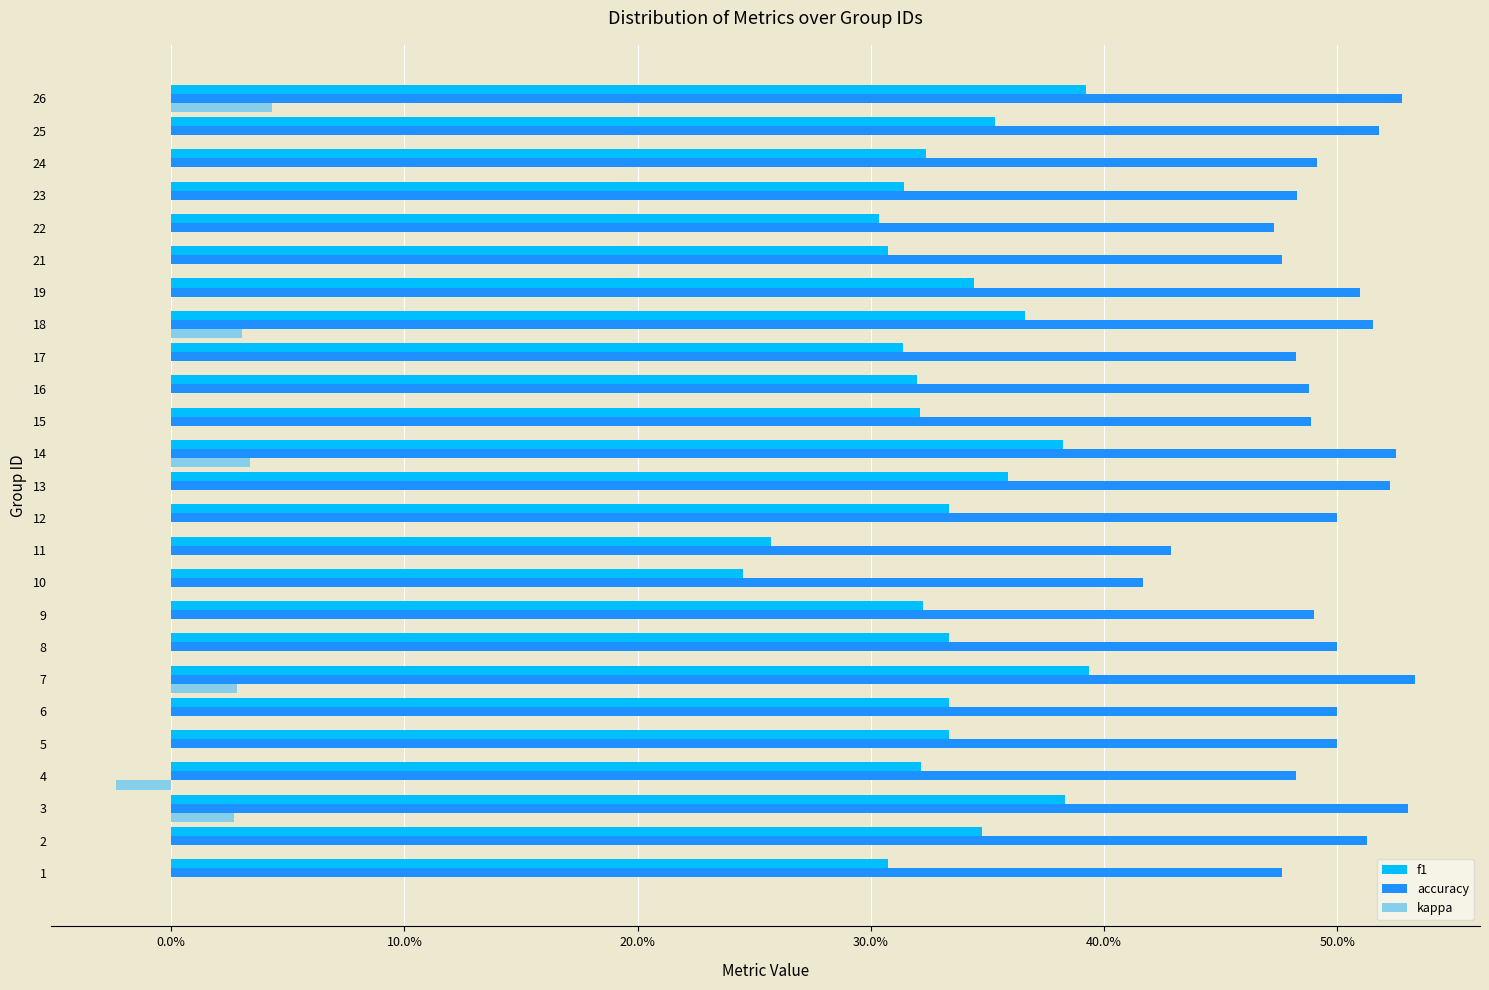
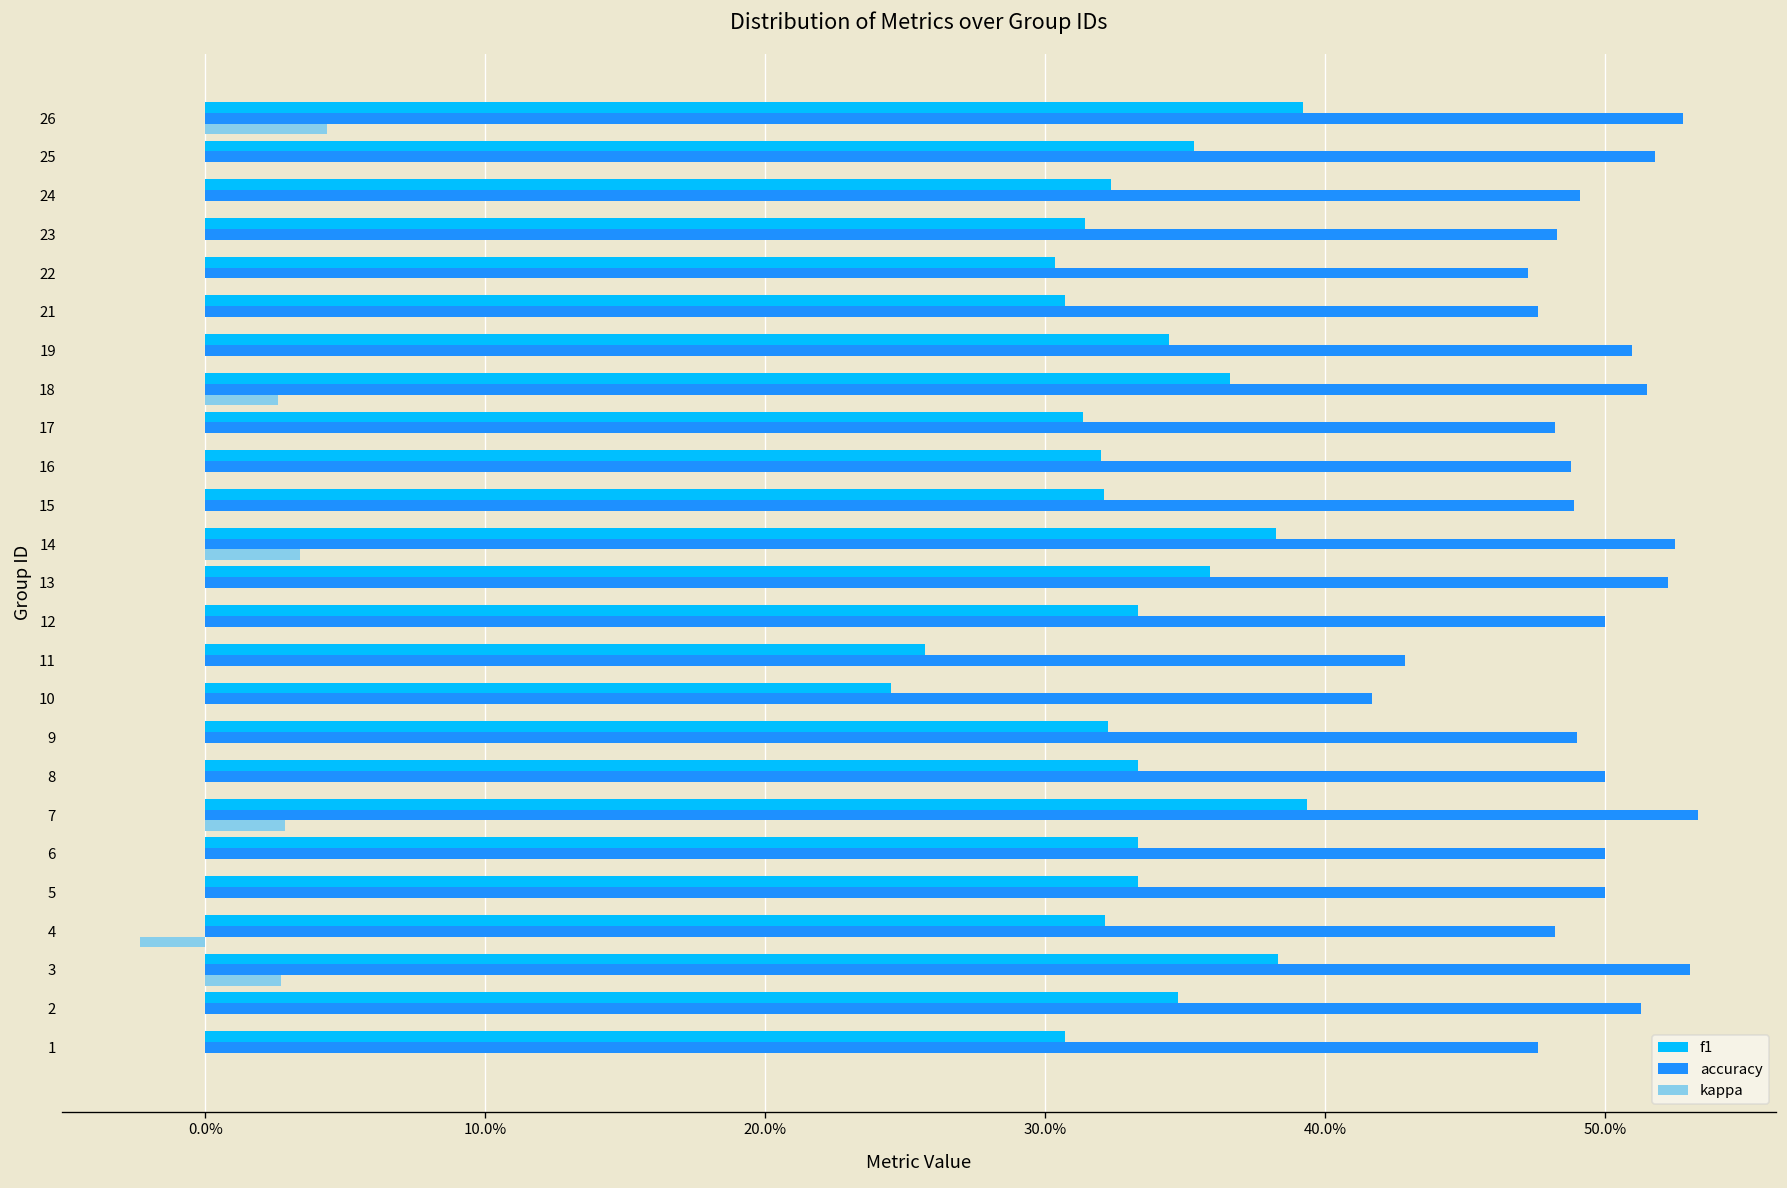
  {
    "kappa": {
      "26": "4.3%",
      "25": "0.0%",
      "24": "0.0%",
      "23": "0.0%",
      "22": "0.0%",
      "21": "0.0%",
      "19": "0.0%",
-     "18": "3.0%",
+     "18": "2.6%",
      "17": "0.0%",
      "16": "0.0%",
      "15": "0.0%",
      "14": "3.4%",
      "13": "0.0%",
      "12": "0.0%",
      "11": "0.0%",
      "10": "0.0%",
      "9": "0.0%",
      "8": "0.0%",
      "7": "2.8%",
      "6": "0.0%",
      "5": "0.0%",
      "4": "-2.4%",
      "3": "2.7%",
      "2": "0.0%",
      "1": "0.0%"
    }
  }
